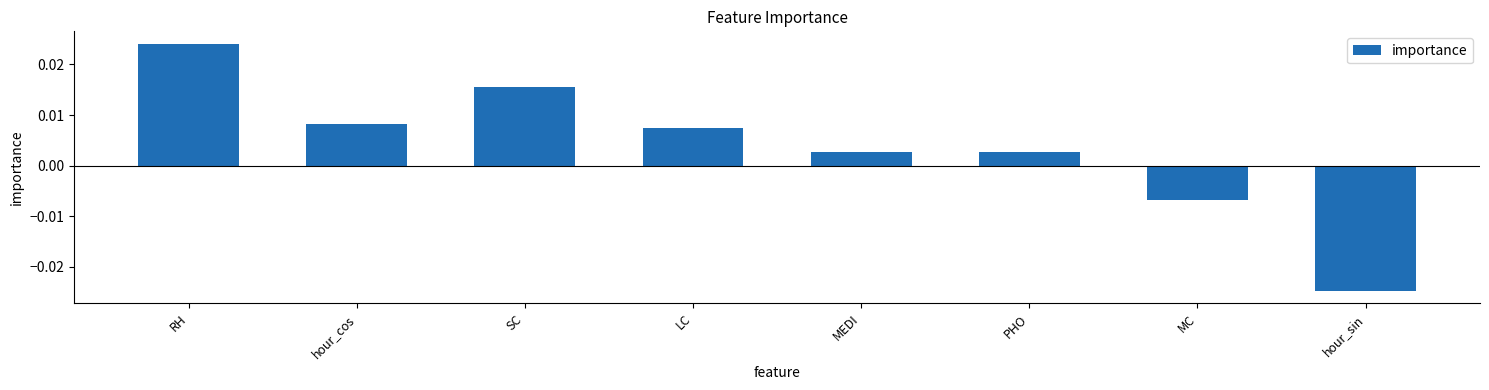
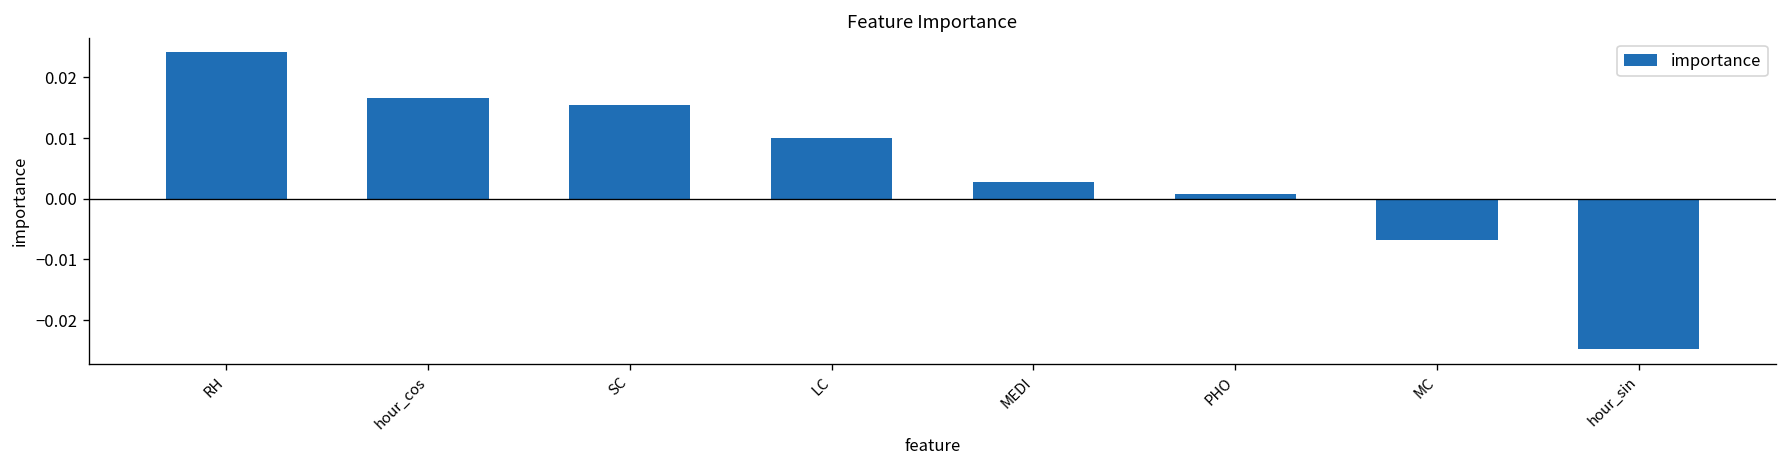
  {
    "RH": 0.024,
-   "hour_cos": 0.008,
+   "hour_cos": 0.017,
    "SC": 0.015,
-   "LC": 0.007,
+   "LC": 0.010,
    "MEDI": 0.003,
-   "PHO": 0.003,
+   "PHO": 0.001,
    "MC": -0.007,
    "hour_sin": -0.025
  }
